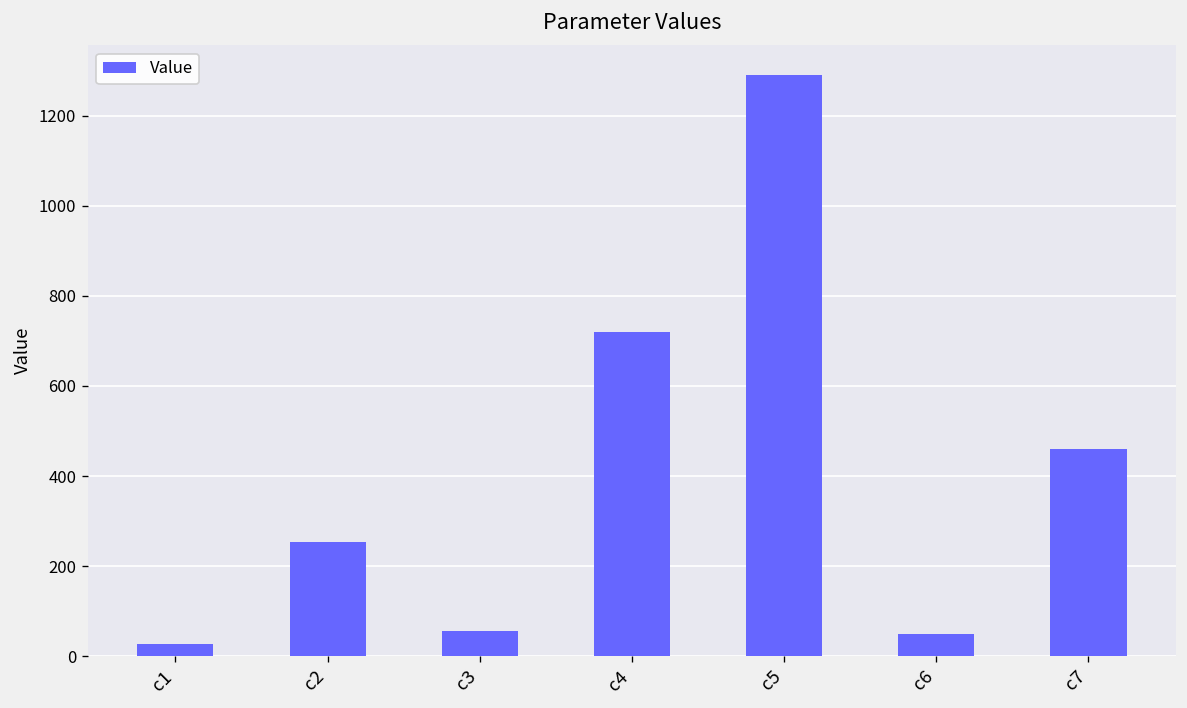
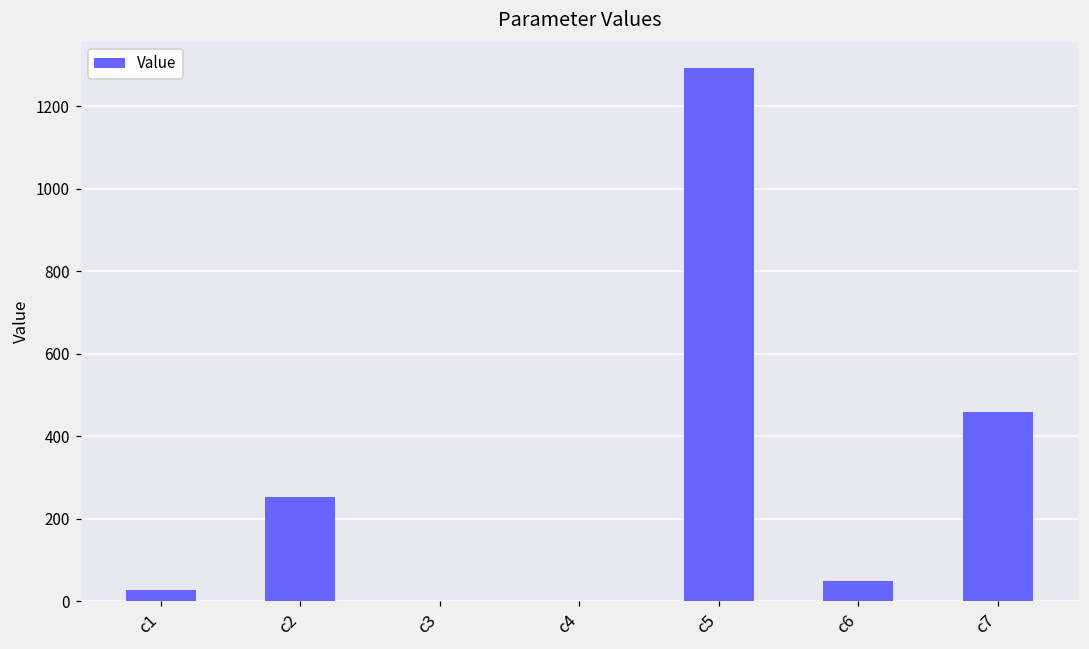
  {
    "c1": 30,
    "c2": 250,
-   "c3": 60,
-   "c4": 720,
+   "c3": 0,
+   "c4": 0,
    "c5": 1290,
    "c6": 50,
    "c7": 460
  }
